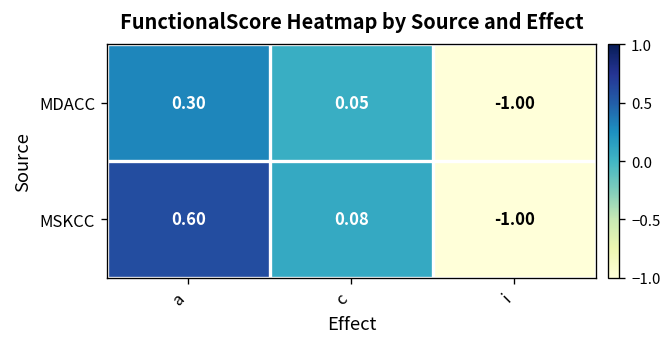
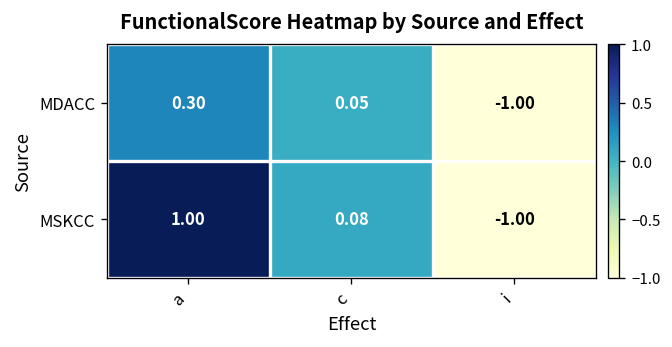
  {
    "MDACC": {
      "a": 0.30,
      "c": 0.05,
      "i": -1.00
    },
    "MSKCC": {
-     "a": 0.60,
+     "a": 1.00,
      "c": 0.08,
      "i": -1.00
    }
  }
